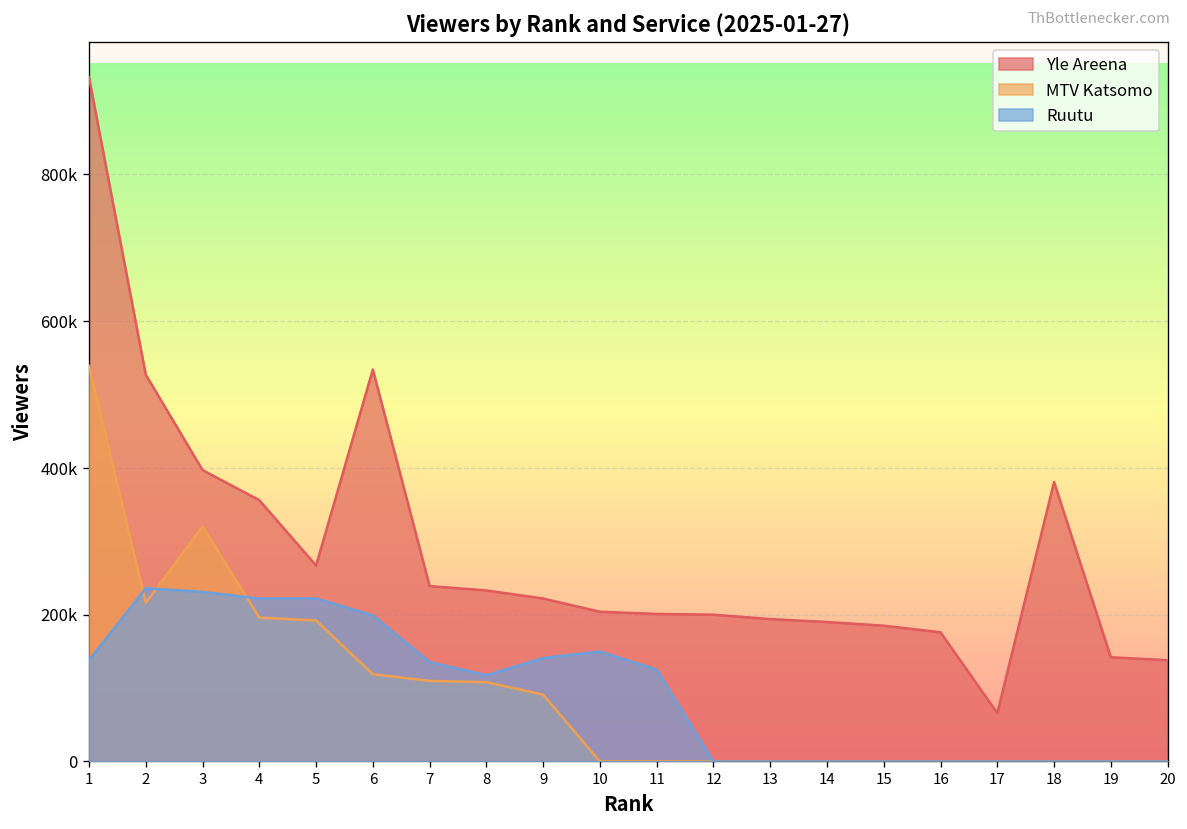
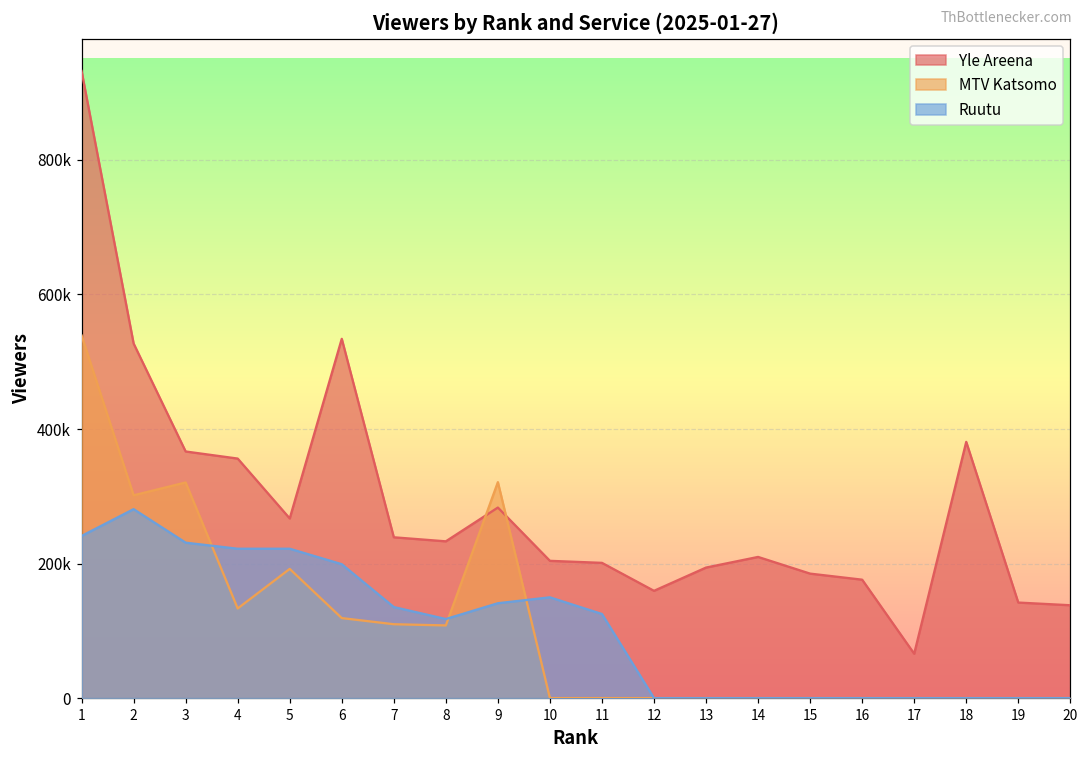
  {
    "Yle Areena": {
      "1": 930000,
      "2": 530000,
-     "3": 400000,
+     "3": 370000,
      "4": 360000,
      "5": 270000,
      "6": 530000,
      "7": 240000,
      "8": 230000,
-     "9": 220000,
+     "9": 280000,
      "10": 200000,
      "11": 200000,
-     "12": 200000,
+     "12": 160000,
      "13": 190000,
-     "14": 190000,
+     "14": 210000,
      "15": 190000,
      "16": 180000,
      "17": 70000,
      "18": 380000,
      "19": 140000,
      "20": 140000
    },
    "MTV Katsomo": {
      "1": 540000,
-     "2": 220000,
+     "2": 300000,
      "3": 320000,
-     "4": 200000,
+     "4": 130000,
      "5": 190000,
      "6": 120000,
      "7": 110000,
      "8": 110000,
-     "9": 90000,
+     "9": 320000,
      "10": 0,
      "11": 0
    },
    "Ruutu": {
-     "1": 140000,
-     "2": 240000,
+     "1": 240000,
+     "2": 280000,
      "3": 230000,
      "4": 220000,
      "5": 220000,
      "6": 200000,
      "7": 140000,
      "8": 120000,
      "9": 140000,
      "10": 150000,
      "11": 130000
    }
  }
